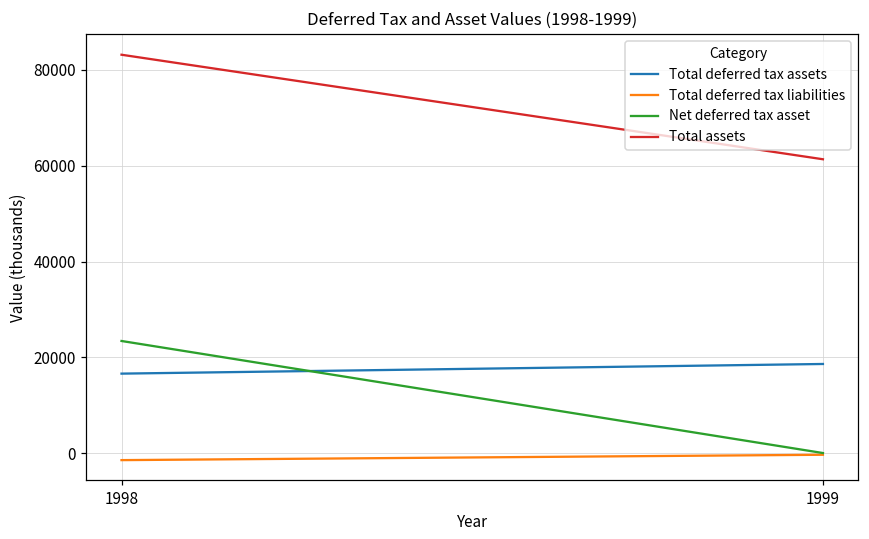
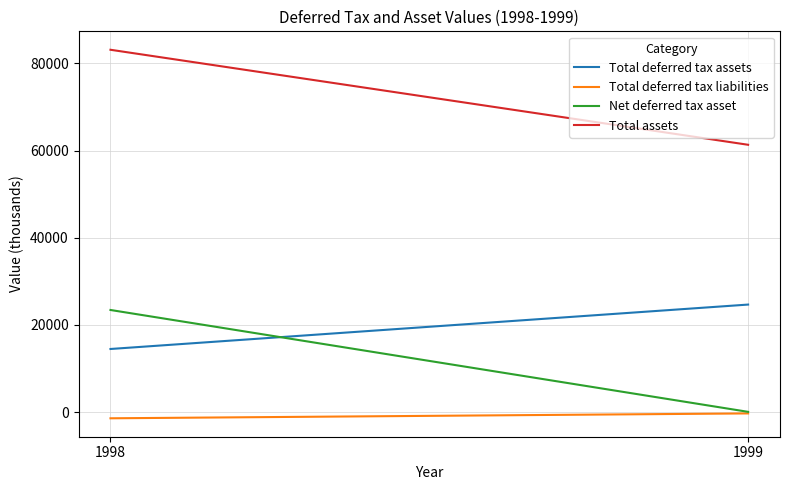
  {
    "Total deferred tax assets": {
-     "1998": 17000,
-     "1999": 19000
+     "1998": 14000,
+     "1999": 25000
    },
    "Total deferred tax liabilities": {
      "1998": -1000
    },
    "Net deferred tax asset": {
      "1998": 23000
    },
    "Total assets": {
      "1998": 83000,
      "1999": 61000
    }
  }
